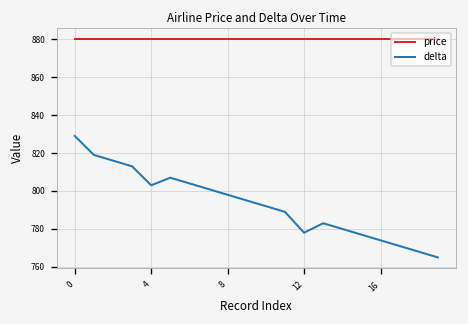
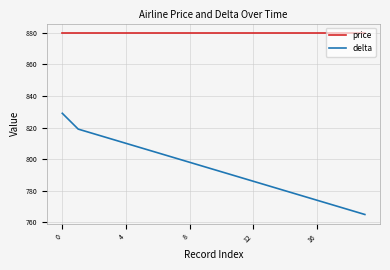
  {
    "price": {
      "0": 880,
      "4": 880,
      "8": 880,
      "12": 880,
      "16": 880
    },
    "delta": {
      "0": 829,
-     "4": 803,
+     "4": 810,
      "8": 798,
-     "12": 778,
+     "12": 786,
      "16": 774
    }
  }
